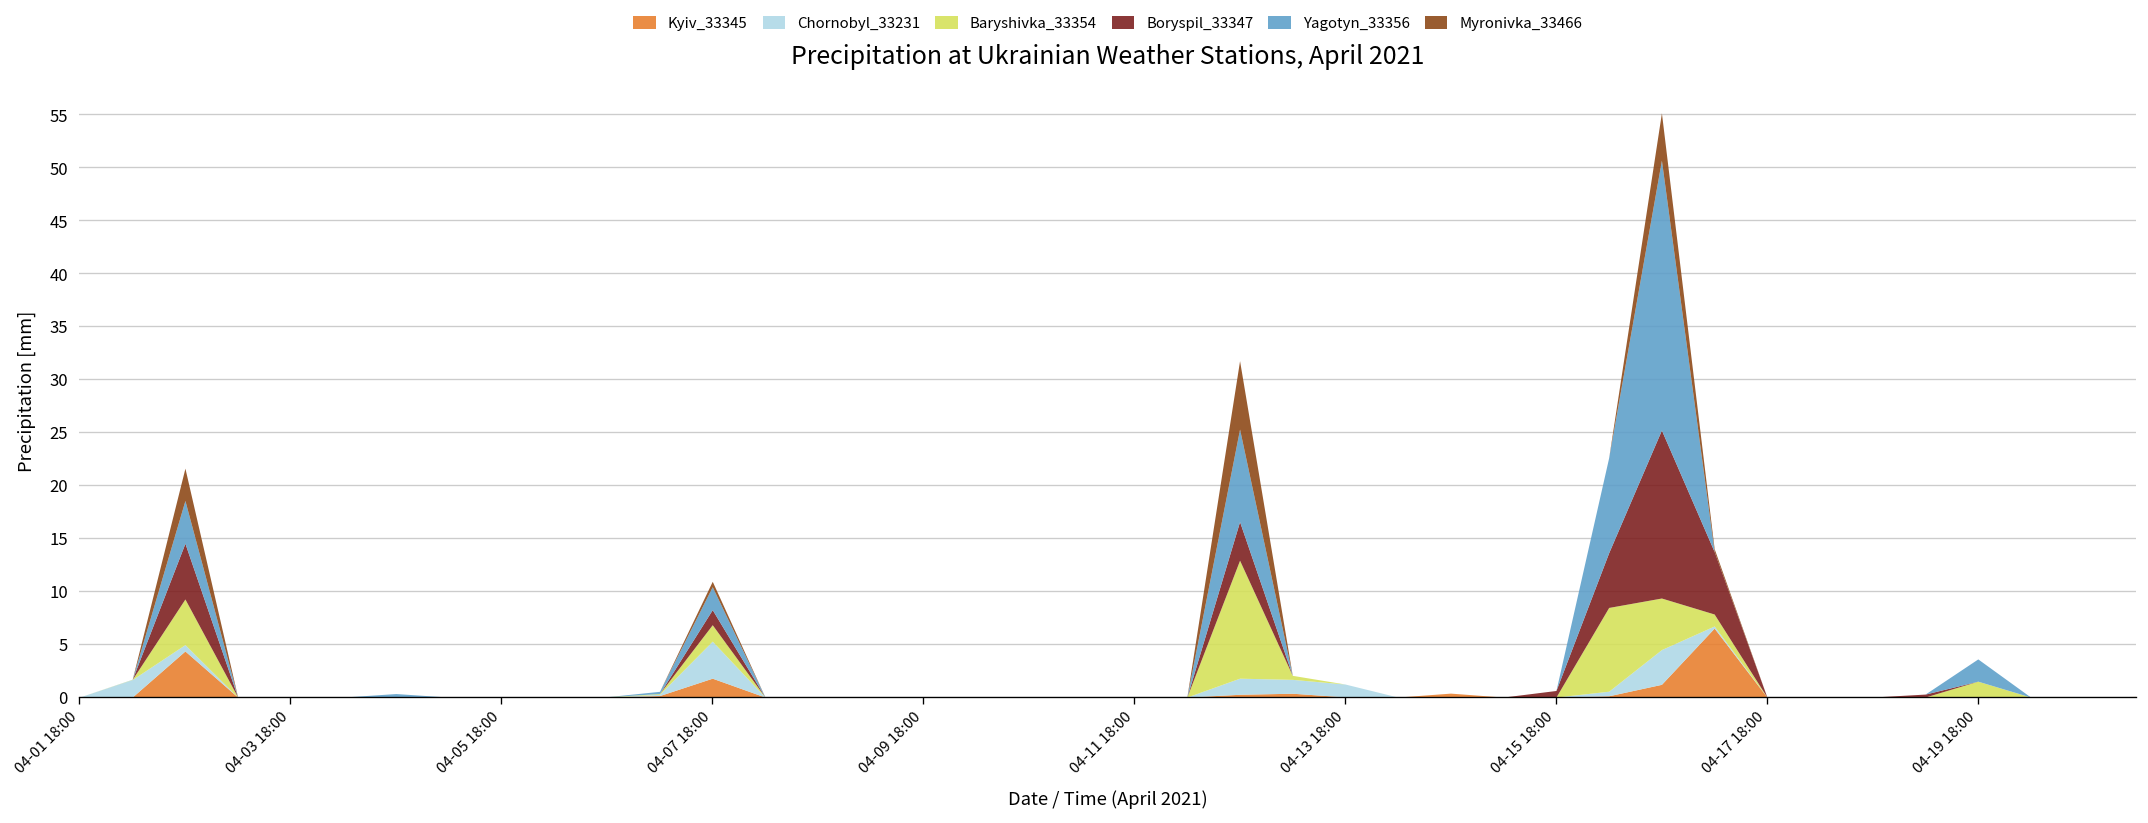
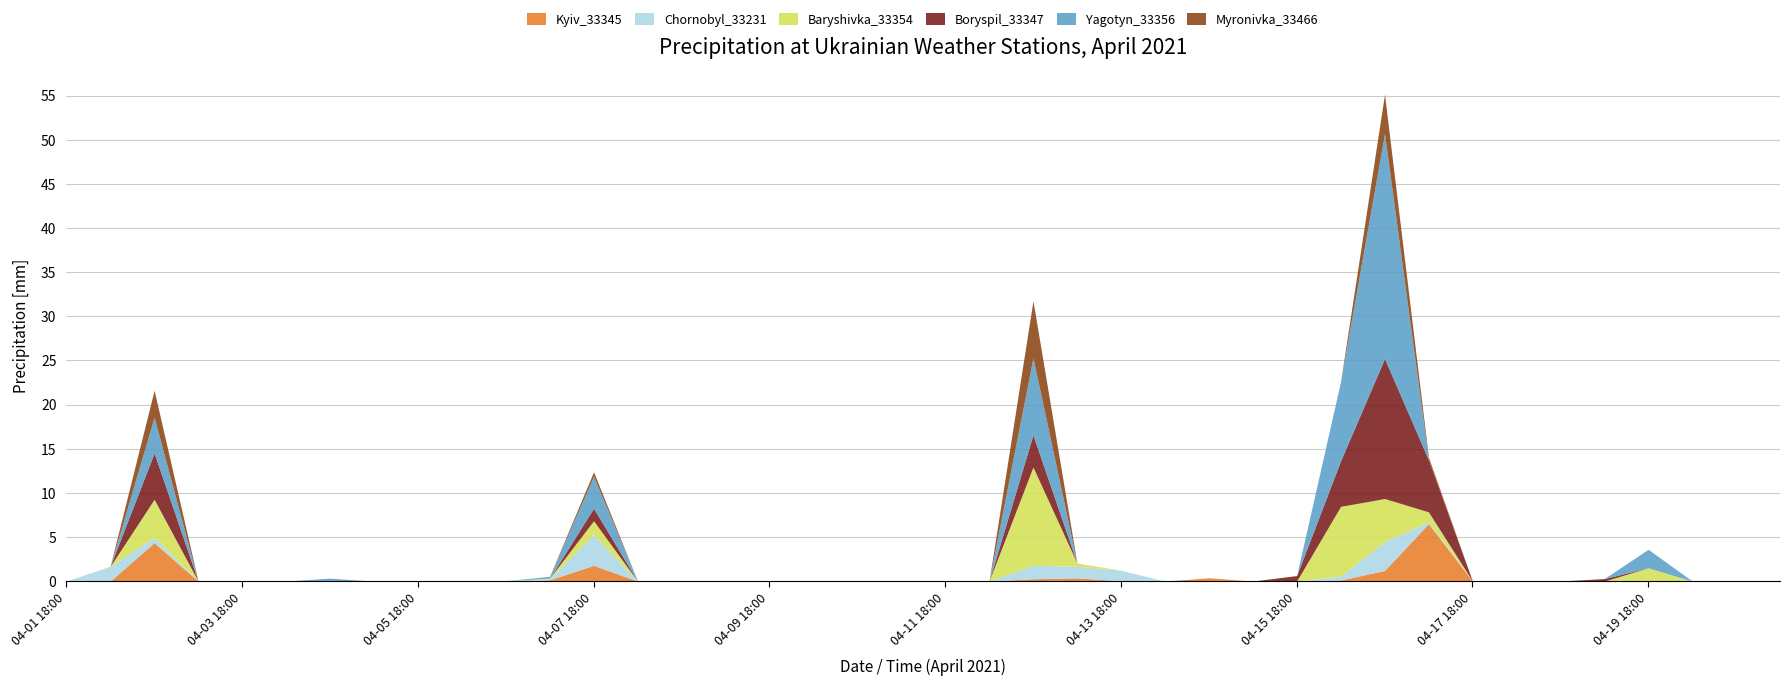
  {
    "Kyiv_33345": {
      "04-07 18:00": 2
    },
    "Chornobyl_33231": {
      "04-07 18:00": 4
    },
    "Baryshivka_33354": {
      "04-07 18:00": 2
    },
    "Yagotyn_33356": {
-     "04-07 18:00": 2
+     "04-07 18:00": 4
    }
  }
